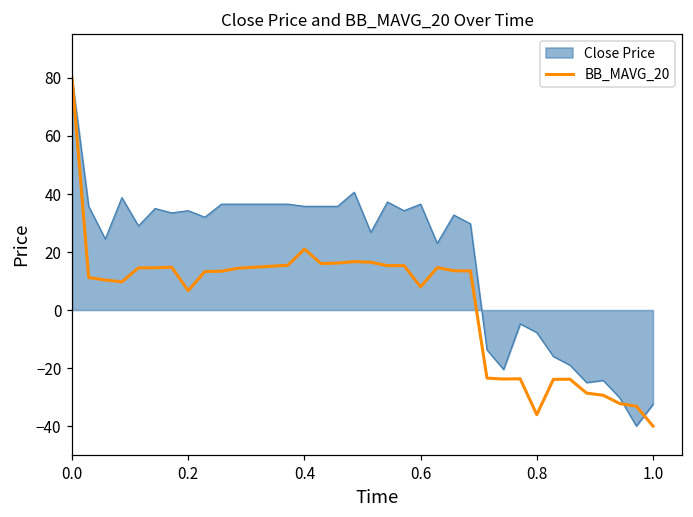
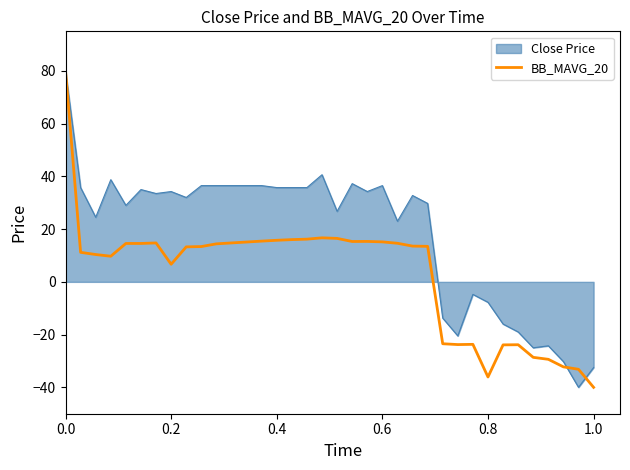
  {
    "BB_MAVG_20": {
      "0.2": 7,
-     "0.4": 21,
-     "0.6": 8,
+     "0.4": 16,
+     "0.6": 15,
      "0.8": -36,
      "1.0": -40
    }
  }
